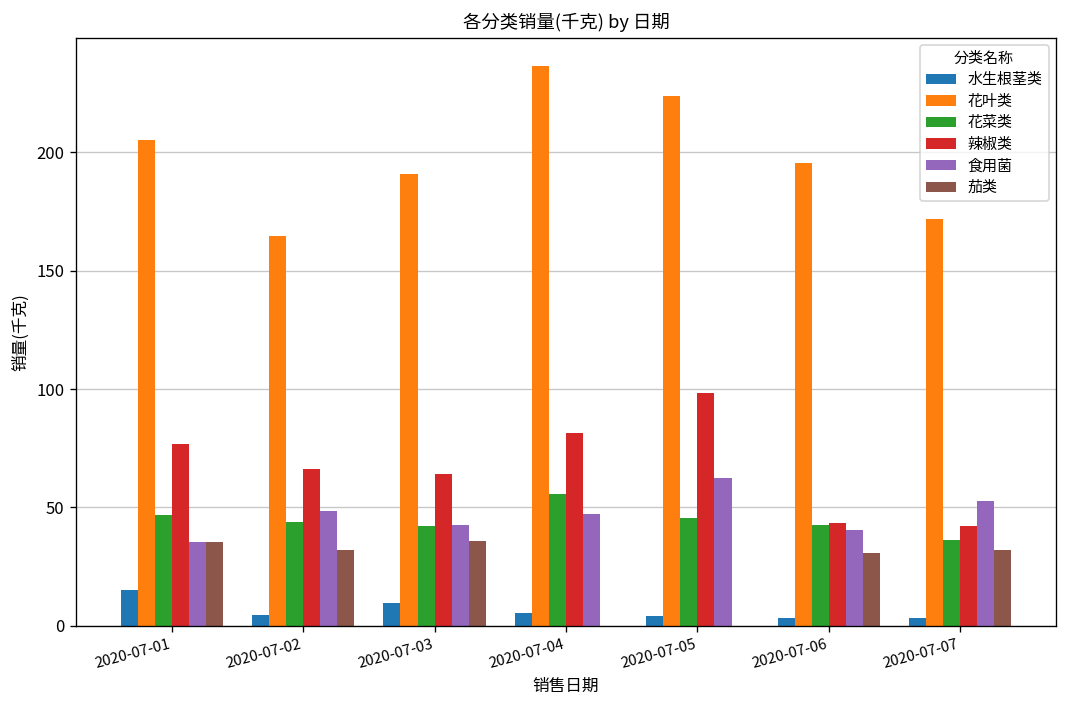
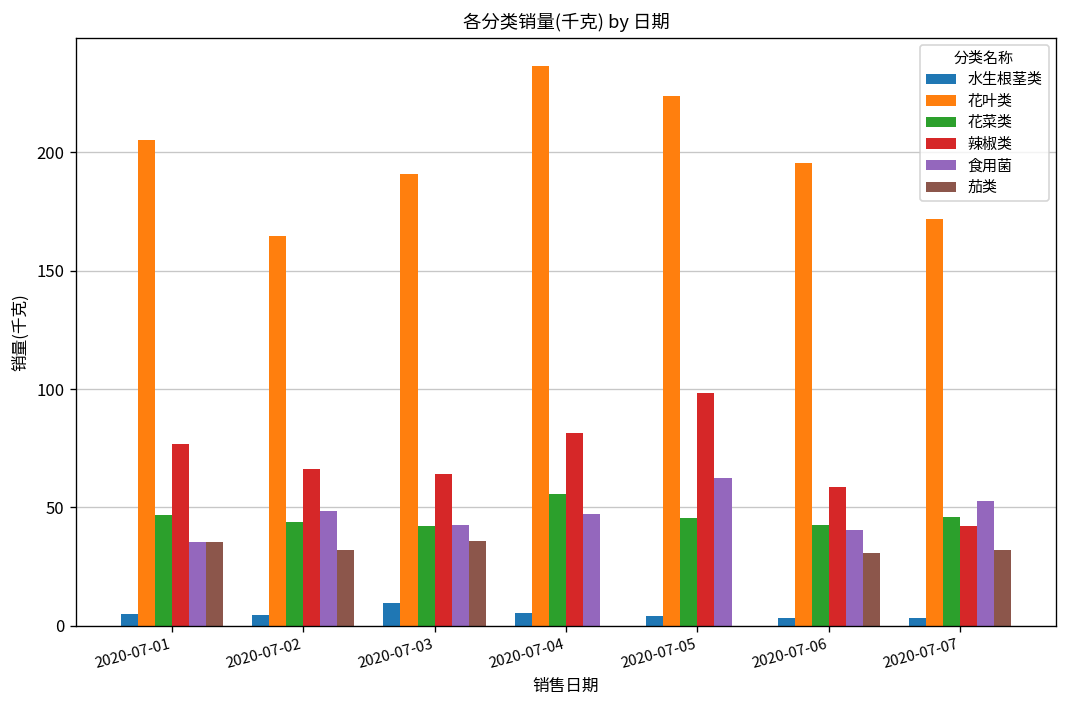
  {
    "水生根茎类": {
-     "2020-07-01": 15,
+     "2020-07-01": 5,
      "2020-07-02": 5,
      "2020-07-03": 10,
      "2020-07-04": 5,
      "2020-07-05": 4,
      "2020-07-06": 3,
      "2020-07-07": 3
    },
    "花叶类": {
      "2020-07-01": 205,
      "2020-07-02": 165,
      "2020-07-03": 191,
      "2020-07-04": 237,
      "2020-07-05": 224,
      "2020-07-06": 196,
      "2020-07-07": 172
    },
    "花菜类": {
      "2020-07-01": 47,
      "2020-07-02": 44,
      "2020-07-03": 42,
      "2020-07-04": 56,
      "2020-07-05": 46,
      "2020-07-06": 43,
-     "2020-07-07": 36
+     "2020-07-07": 46
    },
    "辣椒类": {
      "2020-07-01": 77,
      "2020-07-02": 66,
      "2020-07-03": 64,
      "2020-07-04": 81,
      "2020-07-05": 98,
-     "2020-07-06": 44,
+     "2020-07-06": 59,
      "2020-07-07": 42
    },
    "食用菌": {
      "2020-07-01": 35,
      "2020-07-02": 49,
      "2020-07-03": 42,
      "2020-07-04": 47,
      "2020-07-05": 62,
      "2020-07-06": 41,
      "2020-07-07": 53
    },
    "茄类": {
      "2020-07-01": 35,
      "2020-07-02": 32,
      "2020-07-03": 36,
      "2020-07-04": 0,
      "2020-07-05": 0,
      "2020-07-06": 31,
      "2020-07-07": 32
    }
  }
